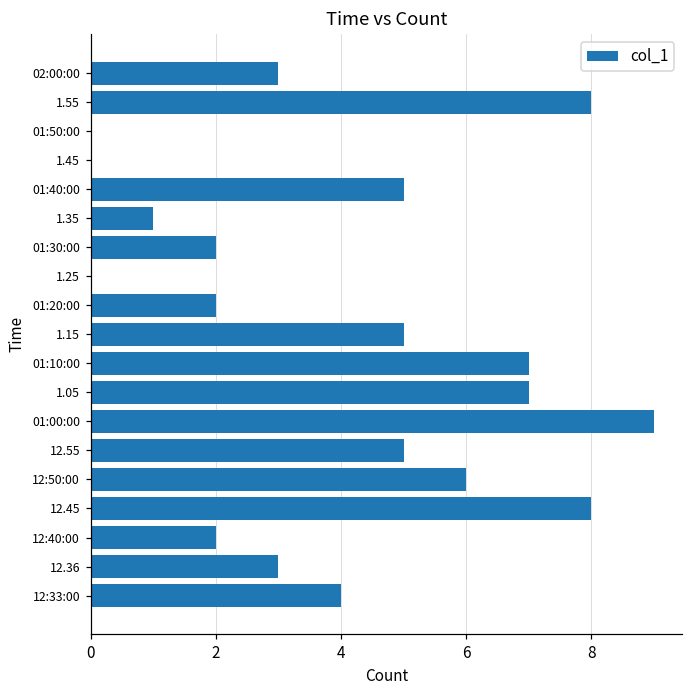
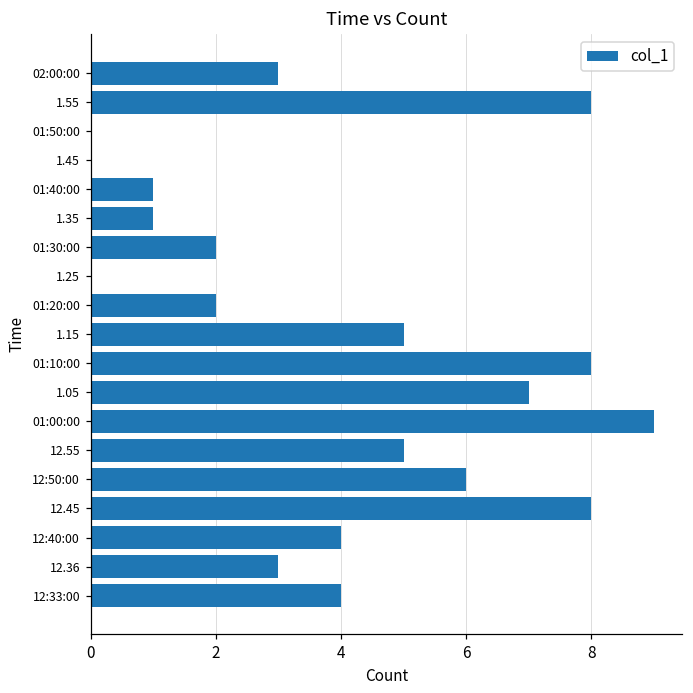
  {
    "02:00:00": 3,
    "1.55": 8,
    "01:50:00": 0,
    "1.45": 0,
-   "01:40:00": 5,
+   "01:40:00": 1,
    "1.35": 1,
    "01:30:00": 2,
    "1.25": 0,
    "01:20:00": 2,
    "1.15": 5,
-   "01:10:00": 7,
+   "01:10:00": 8,
    "1.05": 7,
    "01:00:00": 9,
    "12.55": 5,
    "12:50:00": 6,
    "12.45": 8,
-   "12:40:00": 2,
+   "12:40:00": 4,
    "12.36": 3,
    "12:33:00": 4
  }
